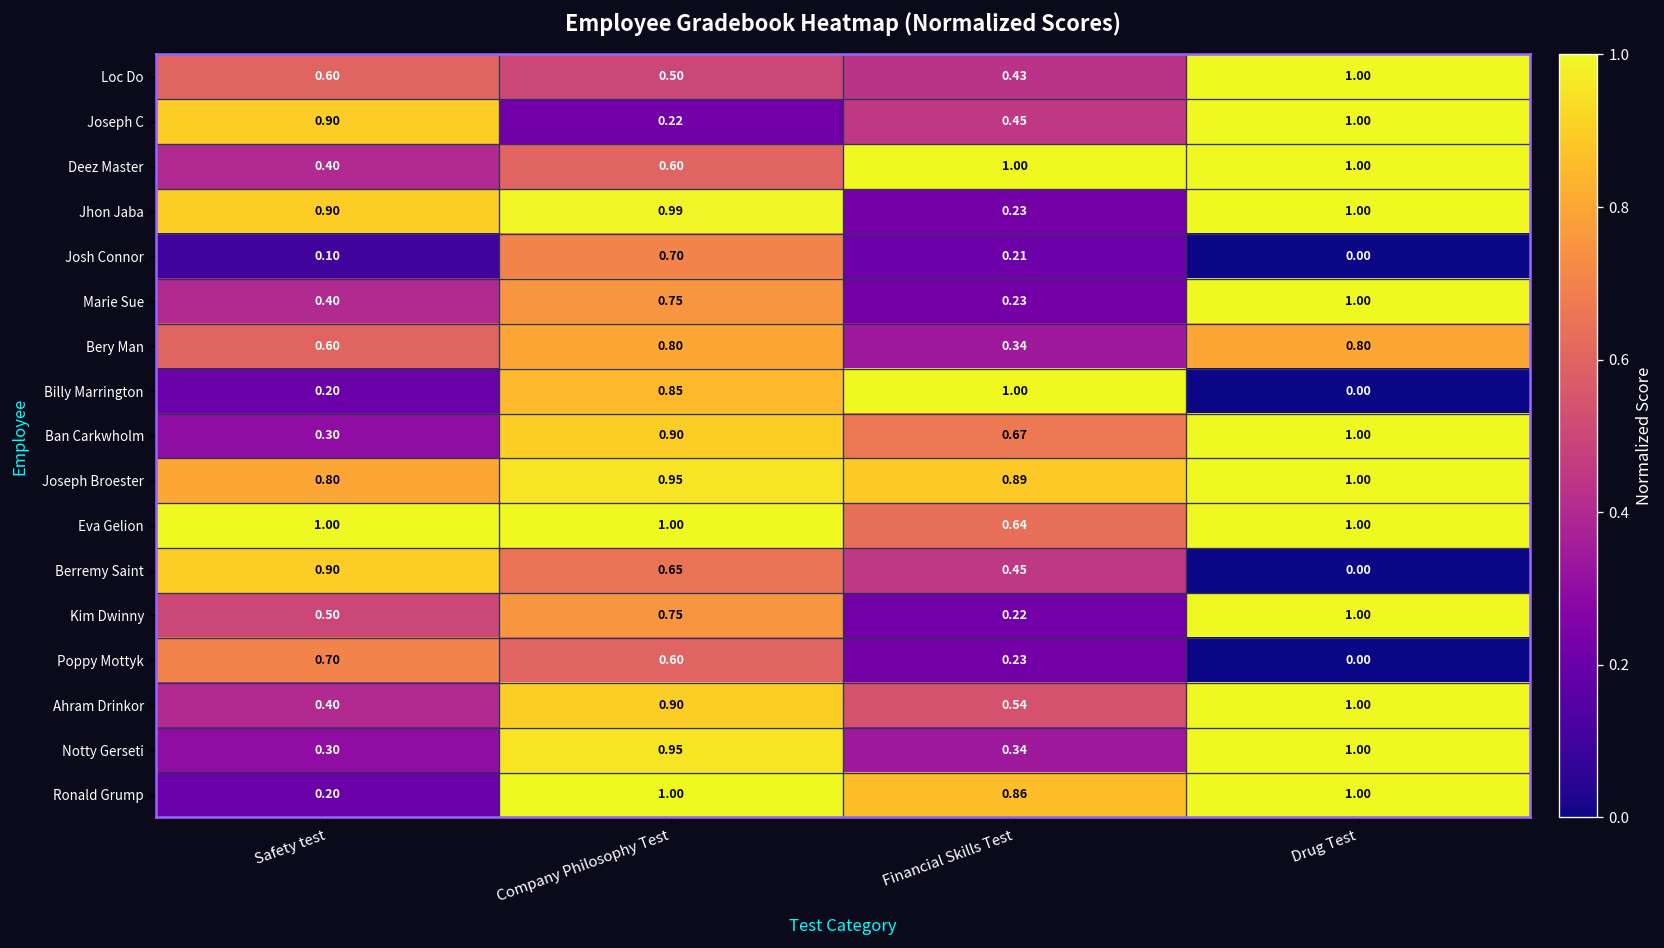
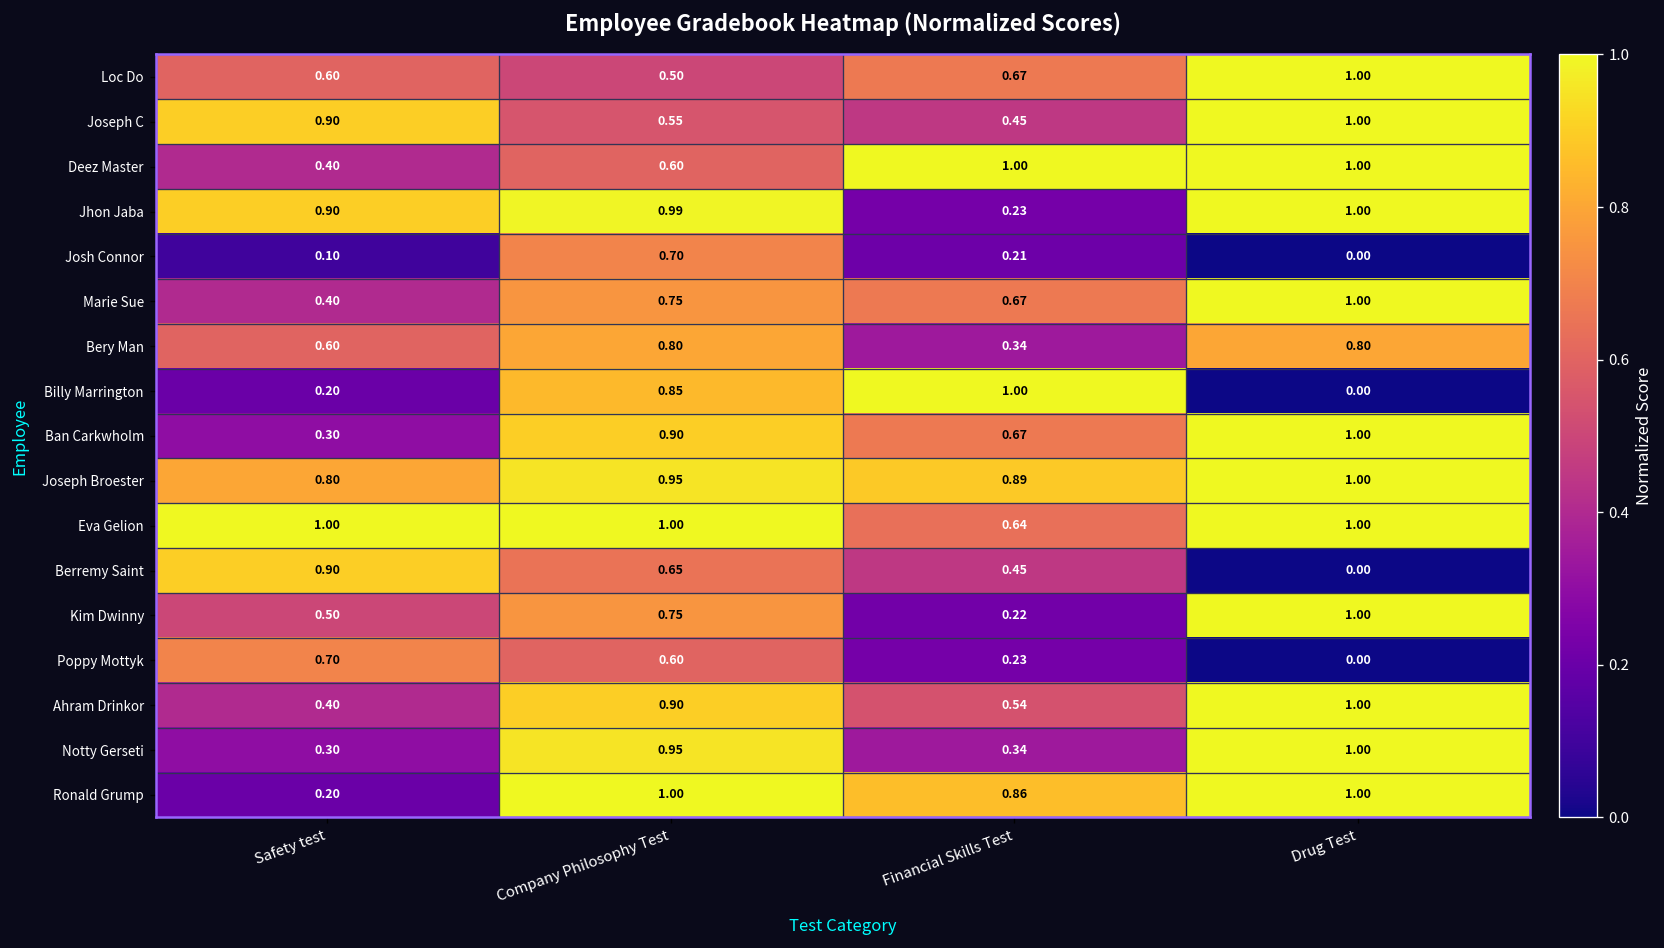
  {
    "Loc Do": {
      "Safety test": 0.60,
      "Company Philosophy Test": 0.50,
-     "Financial Skills Test": 0.43,
+     "Financial Skills Test": 0.67,
      "Drug Test": 1.00
    },
    "Joseph C": {
      "Safety test": 0.90,
-     "Company Philosophy Test": 0.22,
+     "Company Philosophy Test": 0.55,
      "Financial Skills Test": 0.45,
      "Drug Test": 1.00
    },
    "Deez Master": {
      "Safety test": 0.40,
      "Company Philosophy Test": 0.60,
      "Financial Skills Test": 1.00,
      "Drug Test": 1.00
    },
    "Jhon Jaba": {
      "Safety test": 0.90,
      "Company Philosophy Test": 0.99,
      "Financial Skills Test": 0.23,
      "Drug Test": 1.00
    },
    "Josh Connor": {
      "Safety test": 0.10,
      "Company Philosophy Test": 0.70,
      "Financial Skills Test": 0.21,
      "Drug Test": 0.00
    },
    "Marie Sue": {
      "Safety test": 0.40,
      "Company Philosophy Test": 0.75,
-     "Financial Skills Test": 0.23,
+     "Financial Skills Test": 0.67,
      "Drug Test": 1.00
    },
    "Bery Man": {
      "Safety test": 0.60,
      "Company Philosophy Test": 0.80,
      "Financial Skills Test": 0.34,
      "Drug Test": 0.80
    },
    "Billy Marrington": {
      "Safety test": 0.20,
      "Company Philosophy Test": 0.85,
      "Financial Skills Test": 1.00,
      "Drug Test": 0.00
    },
    "Ban Carkwholm": {
      "Safety test": 0.30,
      "Company Philosophy Test": 0.90,
      "Financial Skills Test": 0.67,
      "Drug Test": 1.00
    },
    "Joseph Broester": {
      "Safety test": 0.80,
      "Company Philosophy Test": 0.95,
      "Financial Skills Test": 0.89,
      "Drug Test": 1.00
    },
    "Eva Gelion": {
      "Safety test": 1.00,
      "Company Philosophy Test": 1.00,
      "Financial Skills Test": 0.64,
      "Drug Test": 1.00
    },
    "Berremy Saint": {
      "Safety test": 0.90,
      "Company Philosophy Test": 0.65,
      "Financial Skills Test": 0.45,
      "Drug Test": 0.00
    },
    "Kim Dwinny": {
      "Safety test": 0.50,
      "Company Philosophy Test": 0.75,
      "Financial Skills Test": 0.22,
      "Drug Test": 1.00
    },
    "Poppy Mottyk": {
      "Safety test": 0.70,
      "Company Philosophy Test": 0.60,
      "Financial Skills Test": 0.23,
      "Drug Test": 0.00
    },
    "Ahram Drinkor": {
      "Safety test": 0.40,
      "Company Philosophy Test": 0.90,
      "Financial Skills Test": 0.54,
      "Drug Test": 1.00
    },
    "Notty Gerseti": {
      "Safety test": 0.30,
      "Company Philosophy Test": 0.95,
      "Financial Skills Test": 0.34,
      "Drug Test": 1.00
    },
    "Ronald Grump": {
      "Safety test": 0.20,
      "Company Philosophy Test": 1.00,
      "Financial Skills Test": 0.86,
      "Drug Test": 1.00
    }
  }
